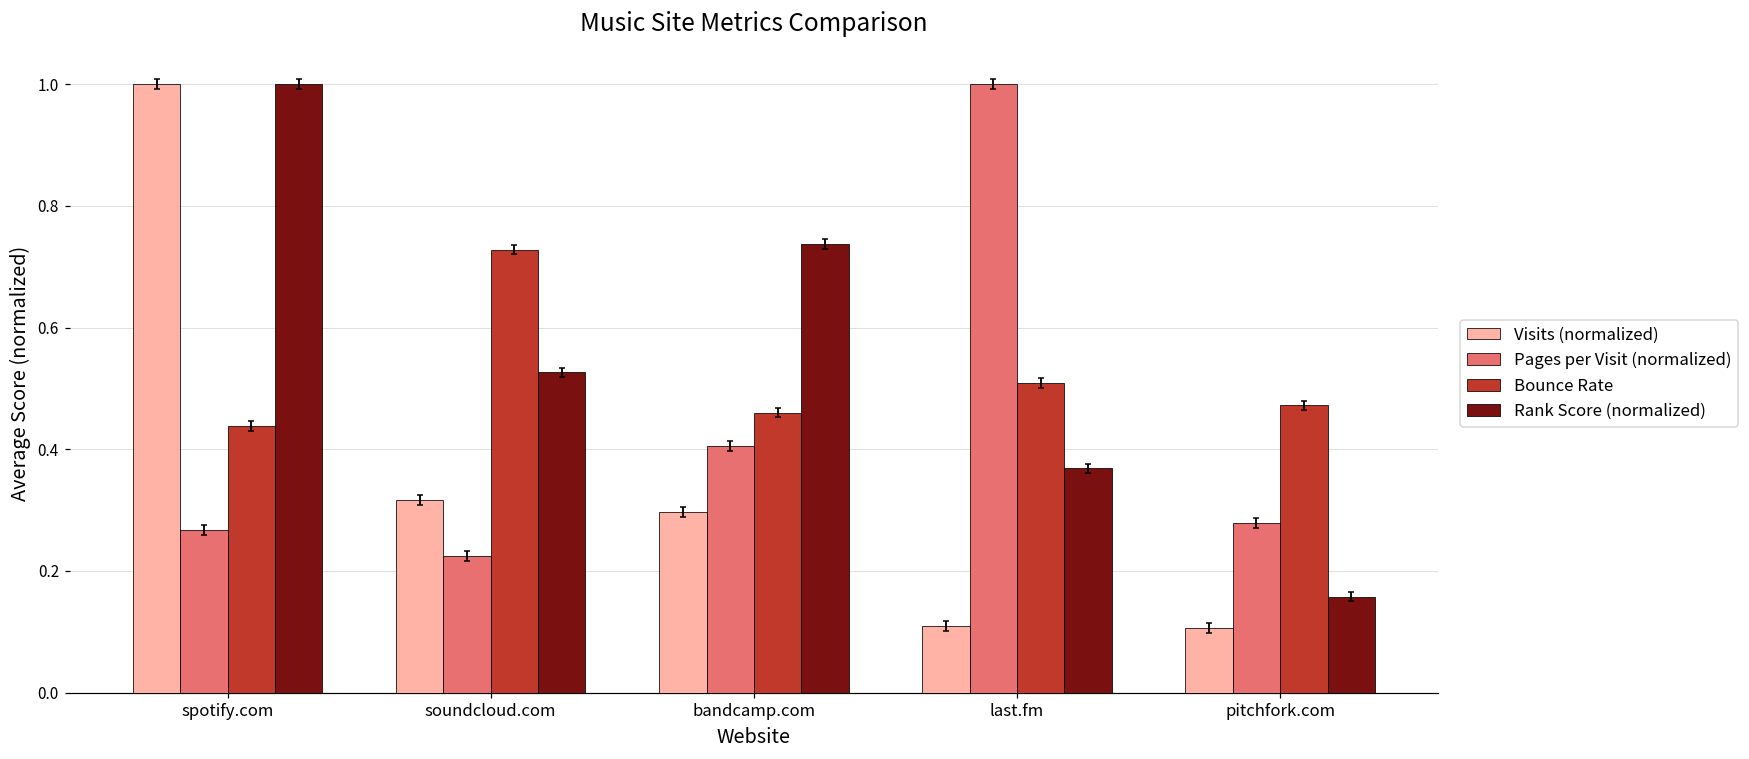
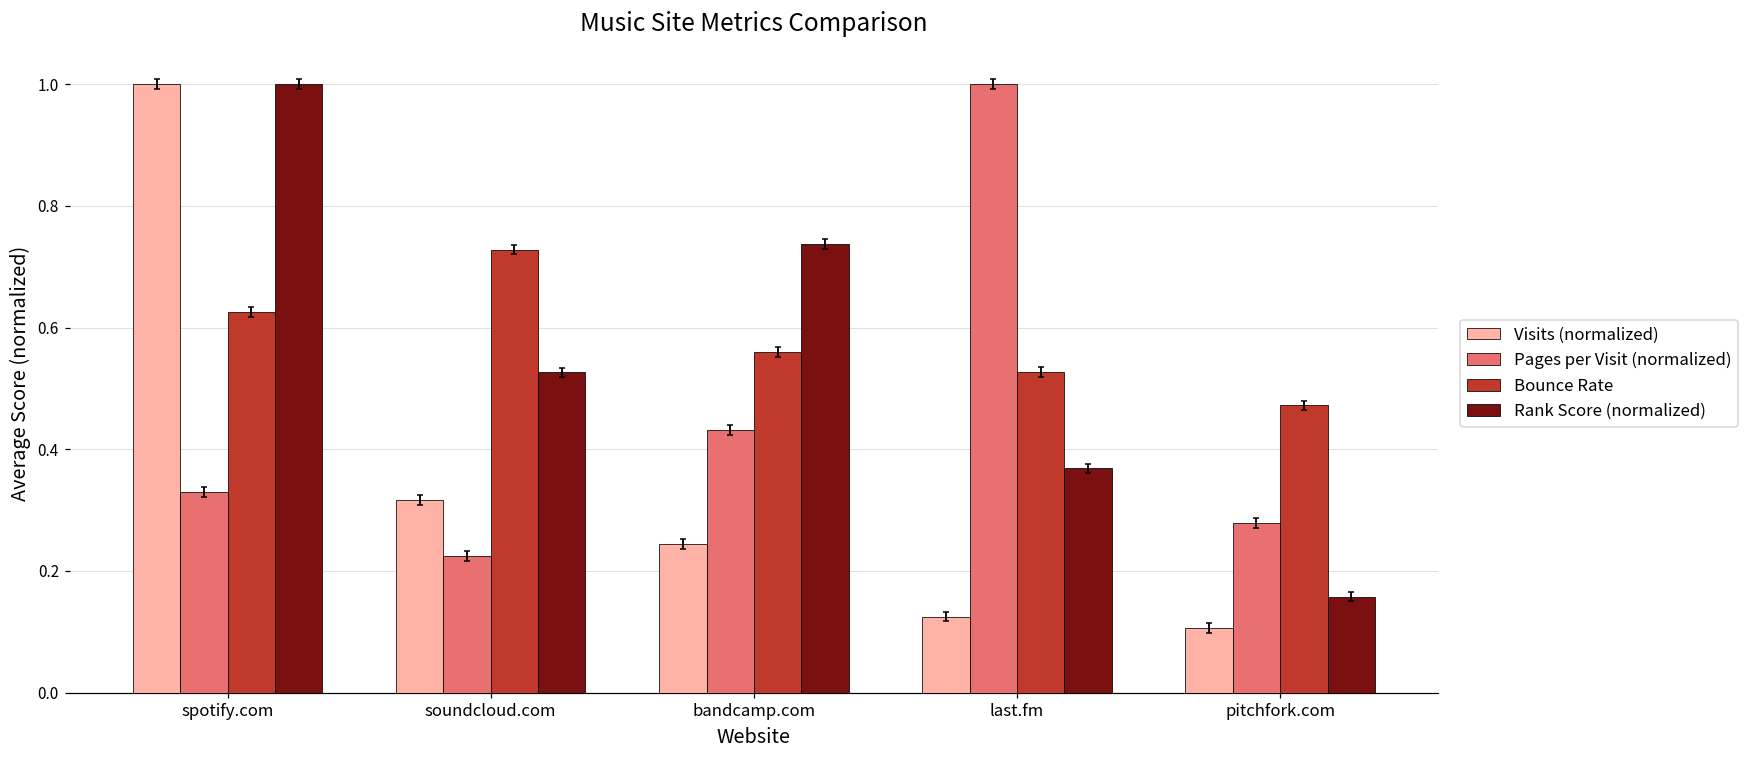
  {
    "Visits (normalized)": {
      "spotify.com": 1.00,
      "soundcloud.com": 0.32,
-     "bandcamp.com": 0.30,
-     "last.fm": 0.11,
+     "bandcamp.com": 0.24,
+     "last.fm": 0.13,
      "pitchfork.com": 0.11
    },
    "Pages per Visit (normalized)": {
-     "spotify.com": 0.27,
+     "spotify.com": 0.33,
      "soundcloud.com": 0.22,
-     "bandcamp.com": 0.41,
+     "bandcamp.com": 0.43,
      "last.fm": 1.00,
      "pitchfork.com": 0.28
    },
    "Bounce Rate": {
-     "spotify.com": 0.44,
+     "spotify.com": 0.63,
      "soundcloud.com": 0.73,
-     "bandcamp.com": 0.46,
-     "last.fm": 0.51,
+     "bandcamp.com": 0.56,
+     "last.fm": 0.53,
      "pitchfork.com": 0.47
    },
    "Rank Score (normalized)": {
      "spotify.com": 1.00,
      "soundcloud.com": 0.53,
      "bandcamp.com": 0.74,
      "last.fm": 0.37,
      "pitchfork.com": 0.16
    }
  }
